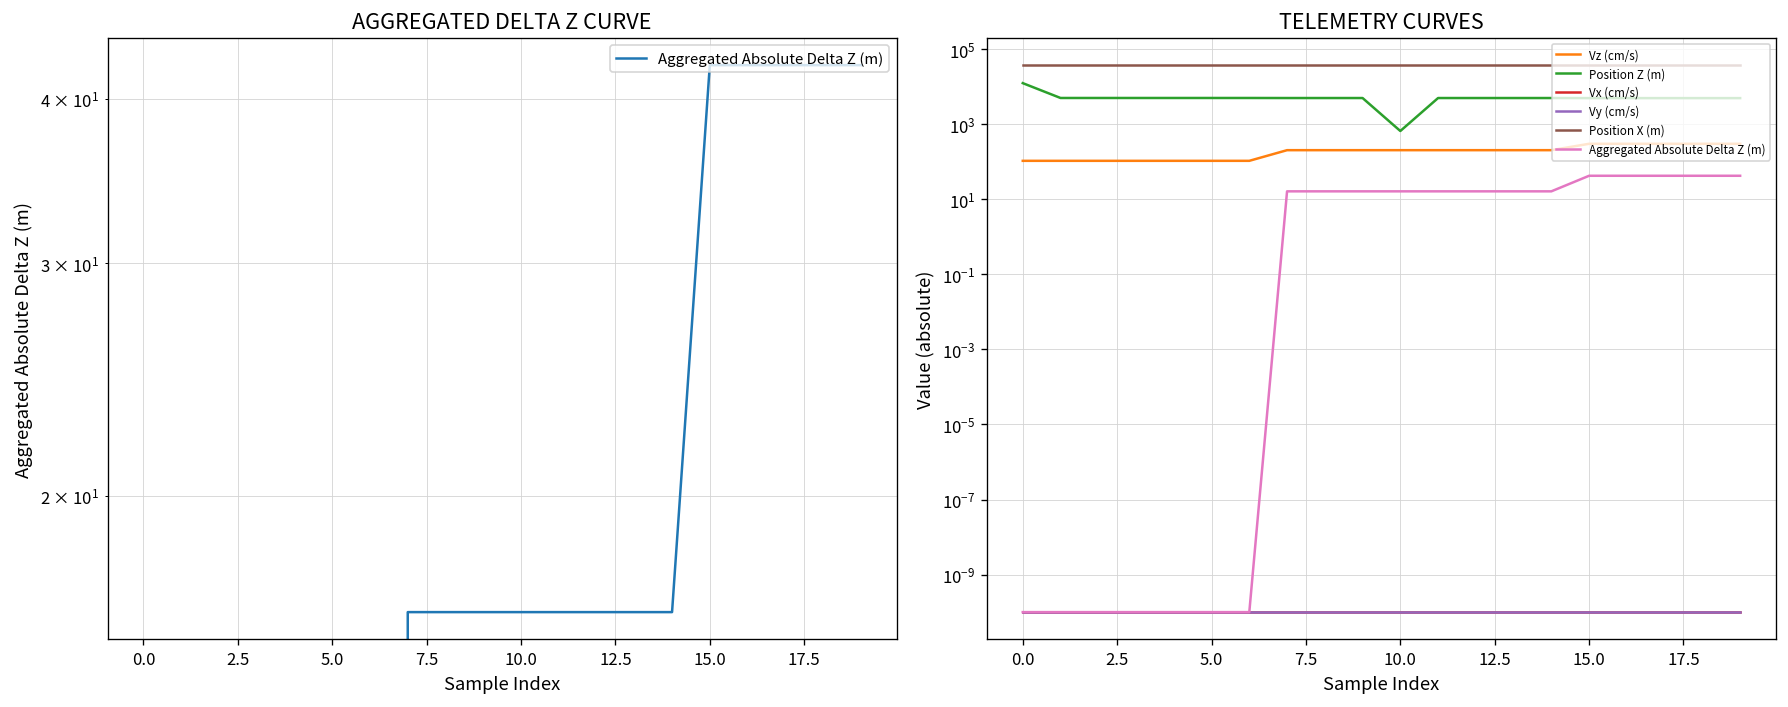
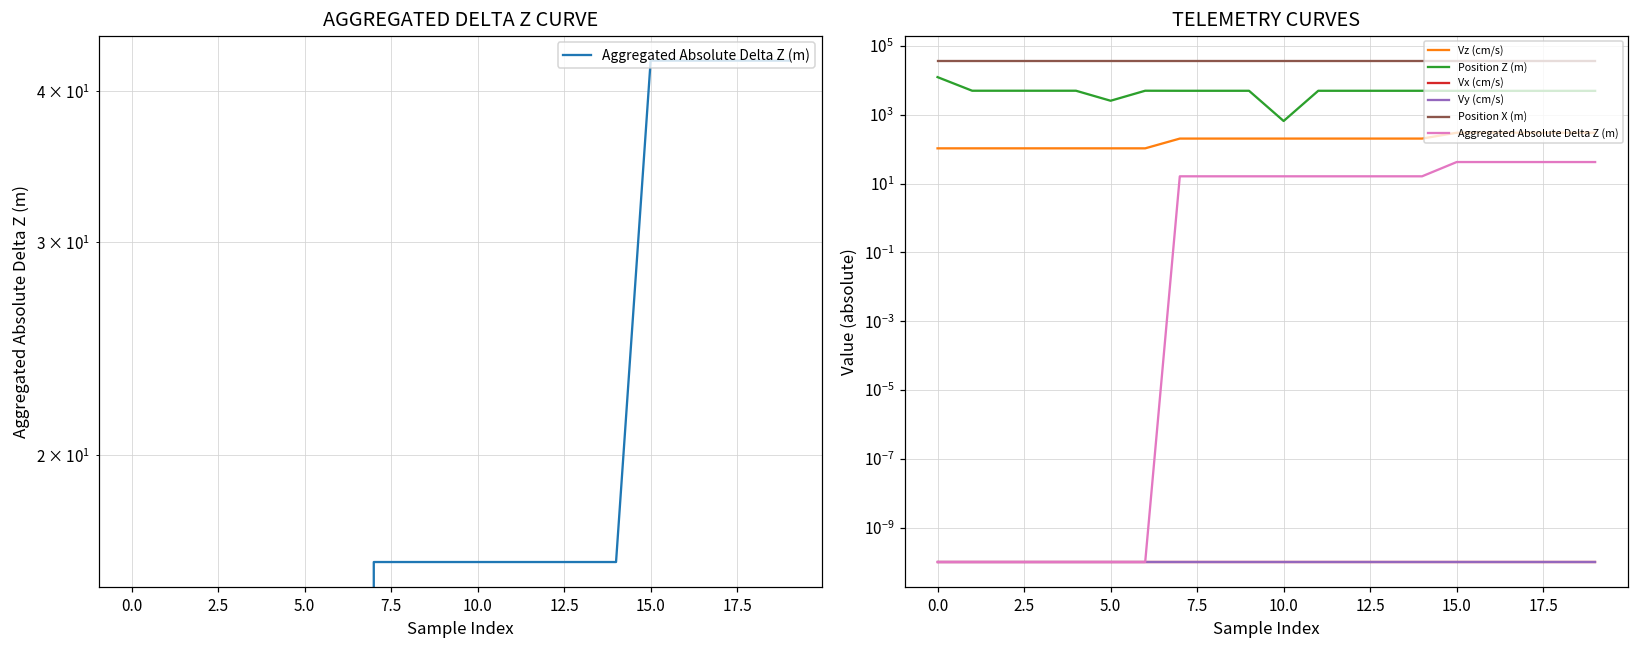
  {
    "TELEMETRY CURVES": {
      "Vz (cm/s)": {
        "0.0": 110,
        "5.0": 110,
        "10.0": 200
      },
      "Position Z (m)": {
        "0.0": 12000,
-       "5.0": 5000,
+       "5.0": 3000,
        "10.0": 700
      },
      "Vy (cm/s)": {
        "10.0": 0.00000000010,
        "15.0": 0.00000000010
      },
      "Position X (m)": {
        "0.0": 40000,
        "5.0": 40000,
        "10.0": 40000
      },
      "Aggregated Absolute Delta Z (m)": {
        "10.0": 20,
        "15.0": 40
      }
    }
  }
